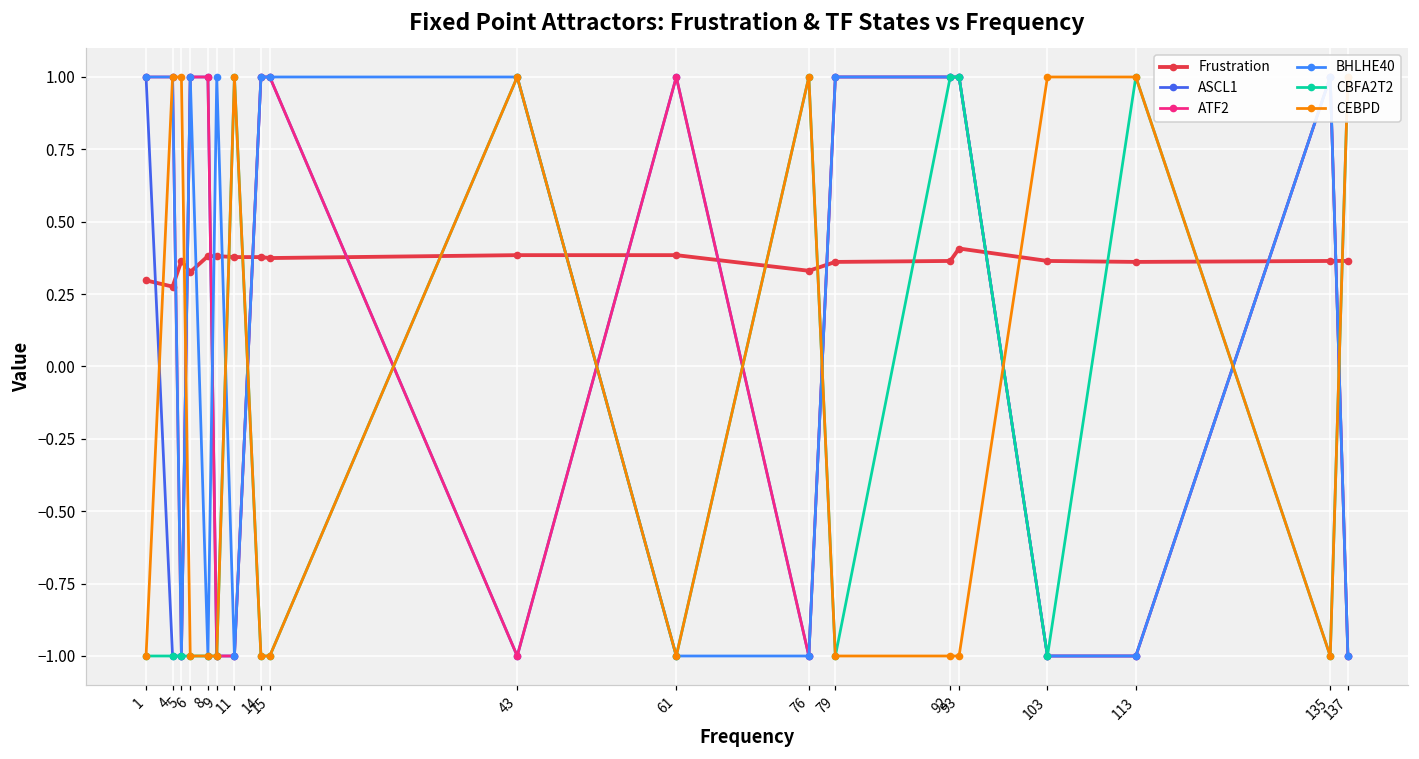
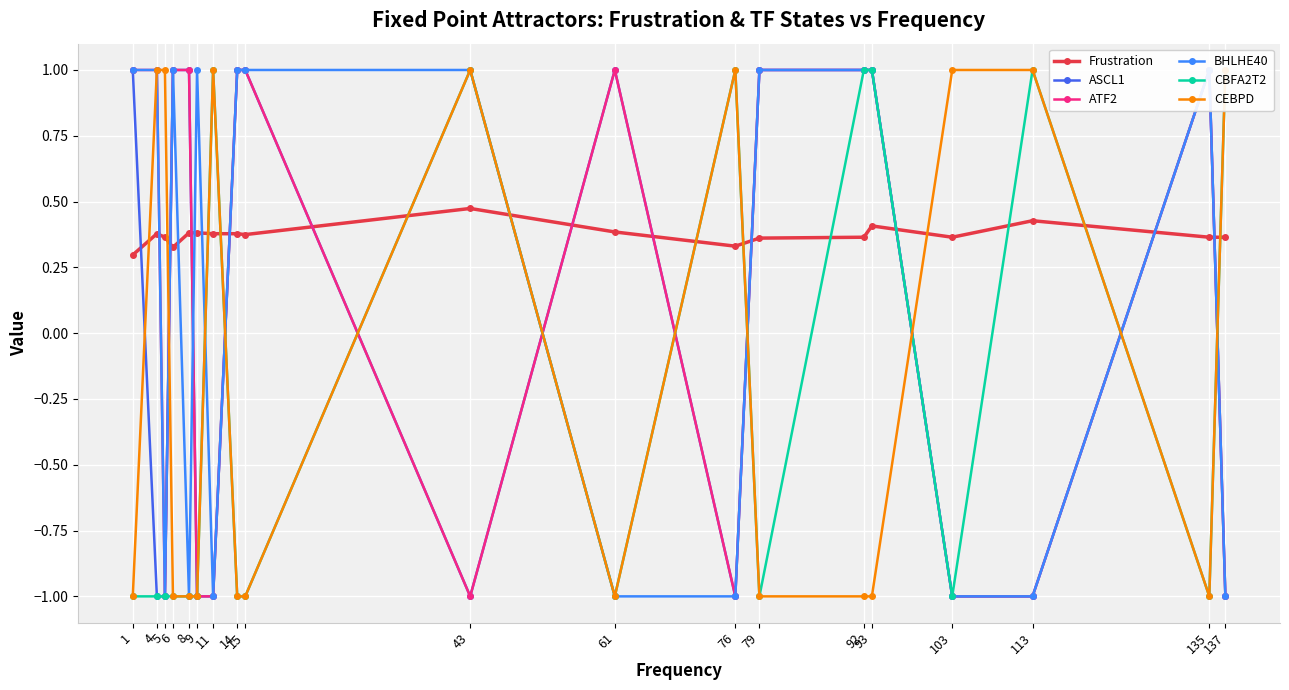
  {
    "Frustration": {
      "1": 0.30,
-     "4": 0.28,
+     "4": 0.38,
      "5": 0.36,
      "6": 0.33,
      "8": 0.38,
      "9": 0.38,
      "11": 0.38,
      "14": 0.38,
      "15": 0.37,
-     "43": 0.38,
+     "43": 0.47,
      "61": 0.38,
      "76": 0.33,
      "79": 0.36,
      "92": 0.36,
      "93": 0.41,
      "103": 0.36,
-     "113": 0.36,
+     "113": 0.43,
      "135": 0.36,
      "137": 0.36
    },
    "CEBPD": {
      "5": 1.00,
      "92": -1.00,
      "93": -1.00,
      "103": 1.00
    }
  }
